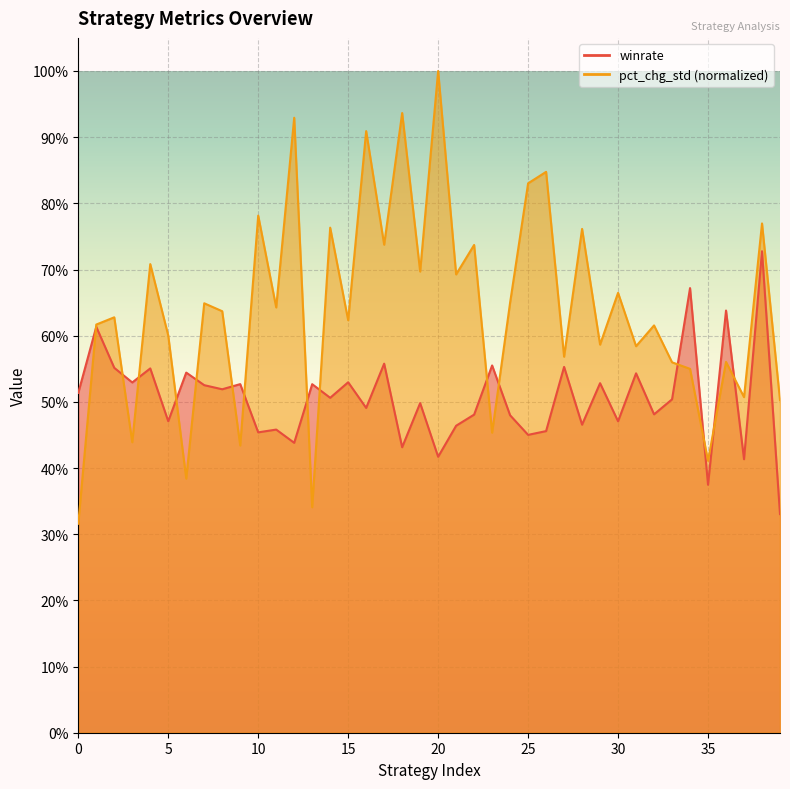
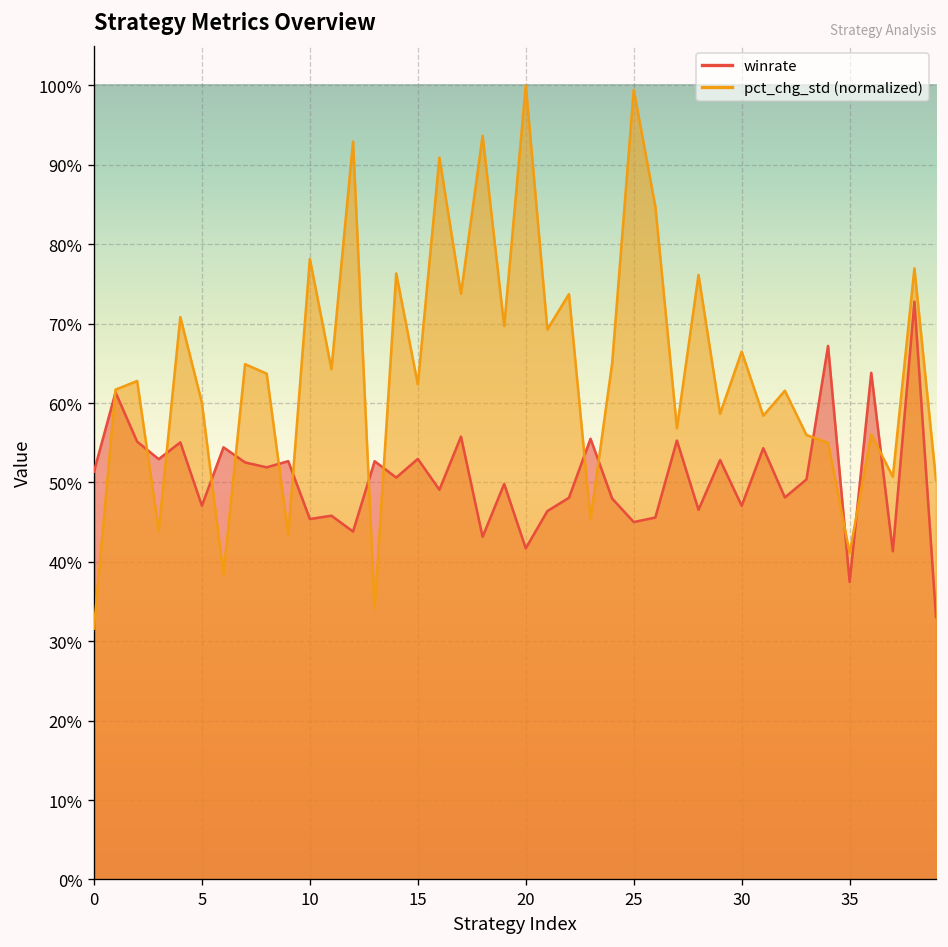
  {
    "winrate": {
      "0": "51%",
      "5": "47%",
      "10": "45%",
      "15": "53%",
      "20": "42%",
      "25": "45%",
      "30": "47%",
      "35": "37%"
    },
    "pct_chg_std (normalized)": {
      "0": "32%",
      "5": "60%",
      "10": "78%",
      "15": "62%",
      "20": "100%",
-     "25": "83%",
+     "25": "99%",
      "30": "66%",
      "35": "41%"
    }
  }
